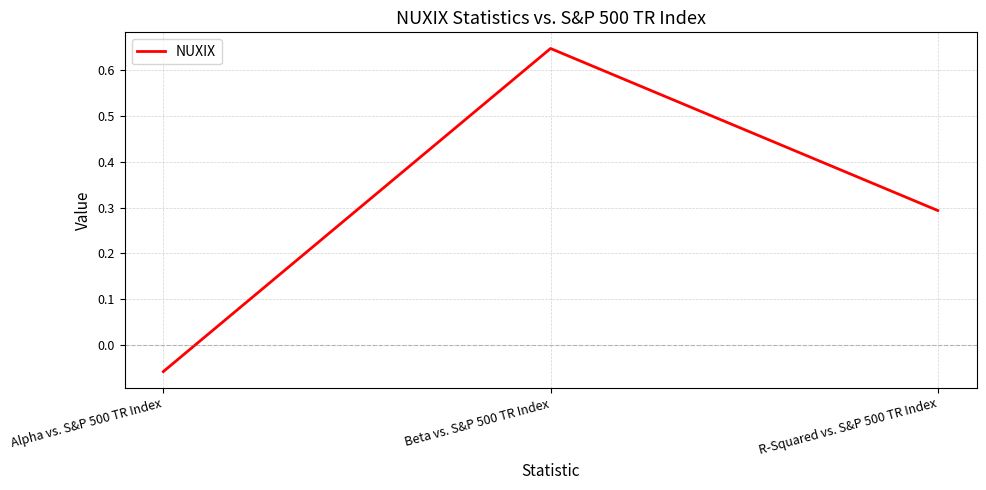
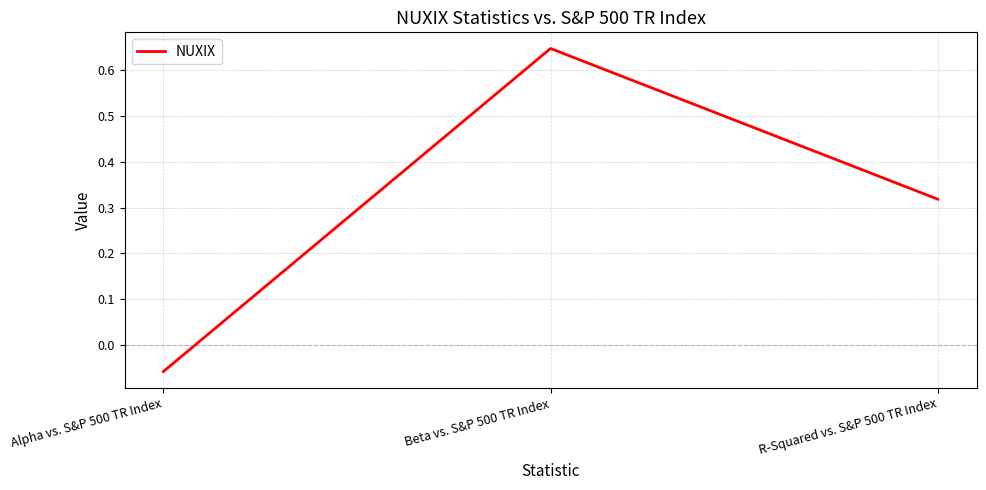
  {
    "Alpha vs. S&P 500 TR Index": -0.06,
    "Beta vs. S&P 500 TR Index": 0.65,
-   "R-Squared vs. S&P 500 TR Index": 0.29
+   "R-Squared vs. S&P 500 TR Index": 0.32
  }
